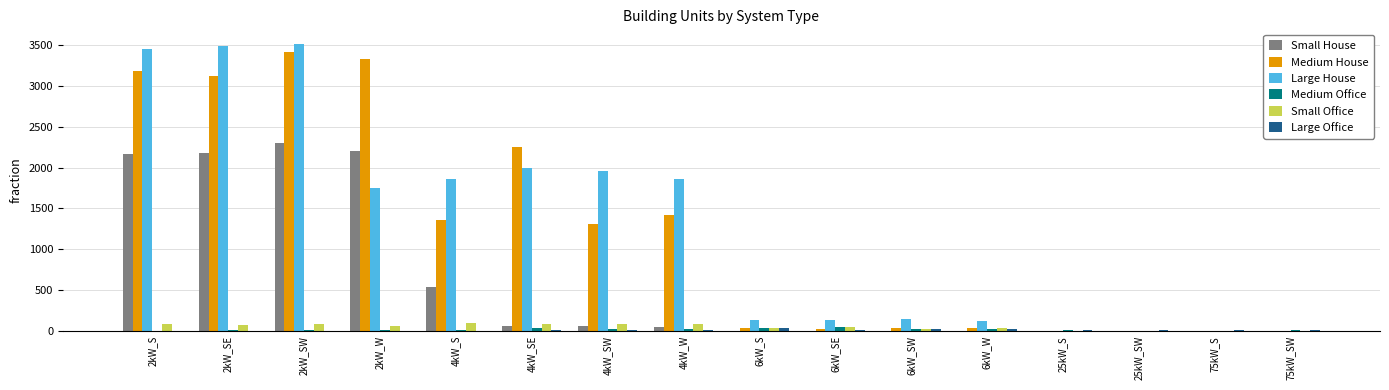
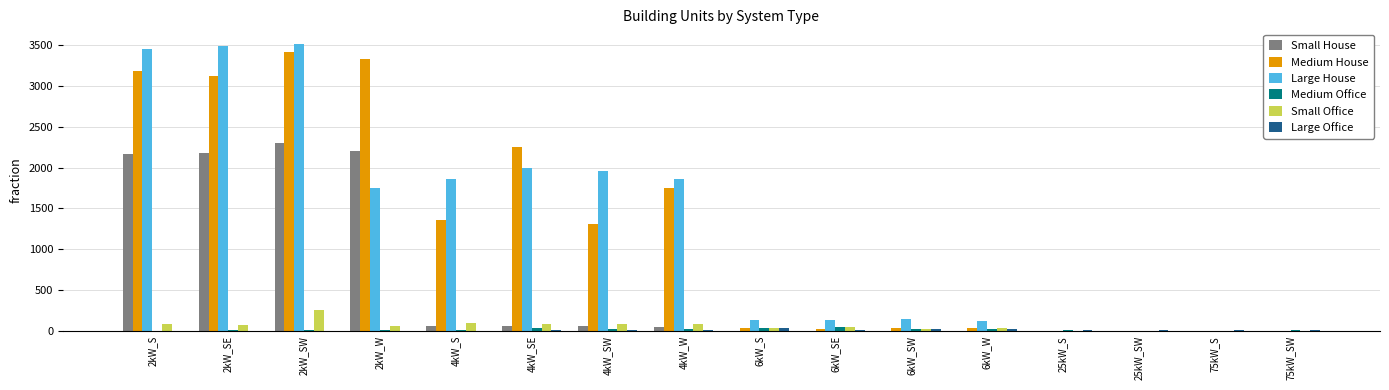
  {
    "Small House": {
      "2kW_S": 2200,
      "2kW_SE": 2200,
      "2kW_SW": 2300,
      "2kW_W": 2200,
-     "4kW_S": 500,
+     "4kW_S": 100,
      "4kW_SE": 100,
      "4kW_SW": 100,
      "4kW_W": 0,
      "6kW_S": 0,
      "6kW_SE": 0,
      "6kW_SW": 0,
      "6kW_W": 0,
      "25kW_S": 0,
      "25kW_SW": 0,
      "75kW_S": 0,
      "75kW_SW": 0
    },
    "Medium House": {
      "2kW_S": 3200,
      "2kW_SE": 3100,
      "2kW_SW": 3400,
      "2kW_W": 3300,
      "4kW_S": 1400,
      "4kW_SE": 2300,
      "4kW_SW": 1300,
-     "4kW_W": 1400,
+     "4kW_W": 1800,
      "6kW_S": 0,
      "6kW_SW": 0,
      "6kW_W": 0,
      "25kW_S": 0,
      "25kW_SW": 0,
      "75kW_S": 0,
      "75kW_SW": 0
    },
    "Large House": {
      "2kW_S": 3500,
      "2kW_SE": 3500,
      "2kW_SW": 3500,
      "2kW_W": 1800,
      "4kW_S": 1900,
      "4kW_SE": 2000,
      "4kW_SW": 2000,
      "4kW_W": 1900,
      "6kW_S": 100,
      "6kW_SE": 100,
      "6kW_SW": 100,
      "6kW_W": 100,
      "25kW_S": 0,
      "25kW_SW": 0,
      "75kW_S": 0,
      "75kW_SW": 0
    },
    "Small Office": {
      "2kW_S": 100,
      "2kW_SE": 100,
-     "2kW_SW": 100,
+     "2kW_SW": 300,
      "2kW_W": 100,
      "4kW_S": 100,
      "4kW_SE": 100,
      "4kW_SW": 100,
      "4kW_W": 100,
      "6kW_S": 0,
      "6kW_SE": 0,
      "6kW_W": 0,
      "25kW_S": 0,
      "25kW_SW": 0,
      "75kW_S": 0,
      "75kW_SW": 0
    }
  }
